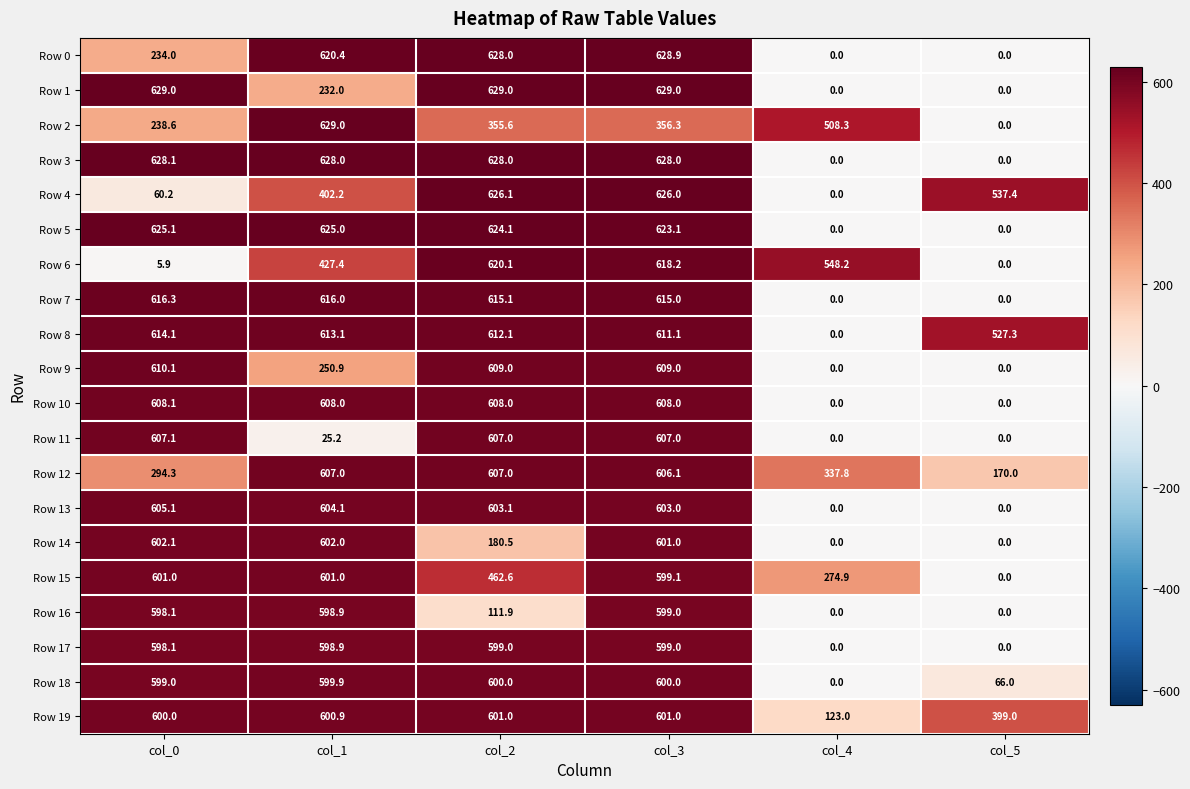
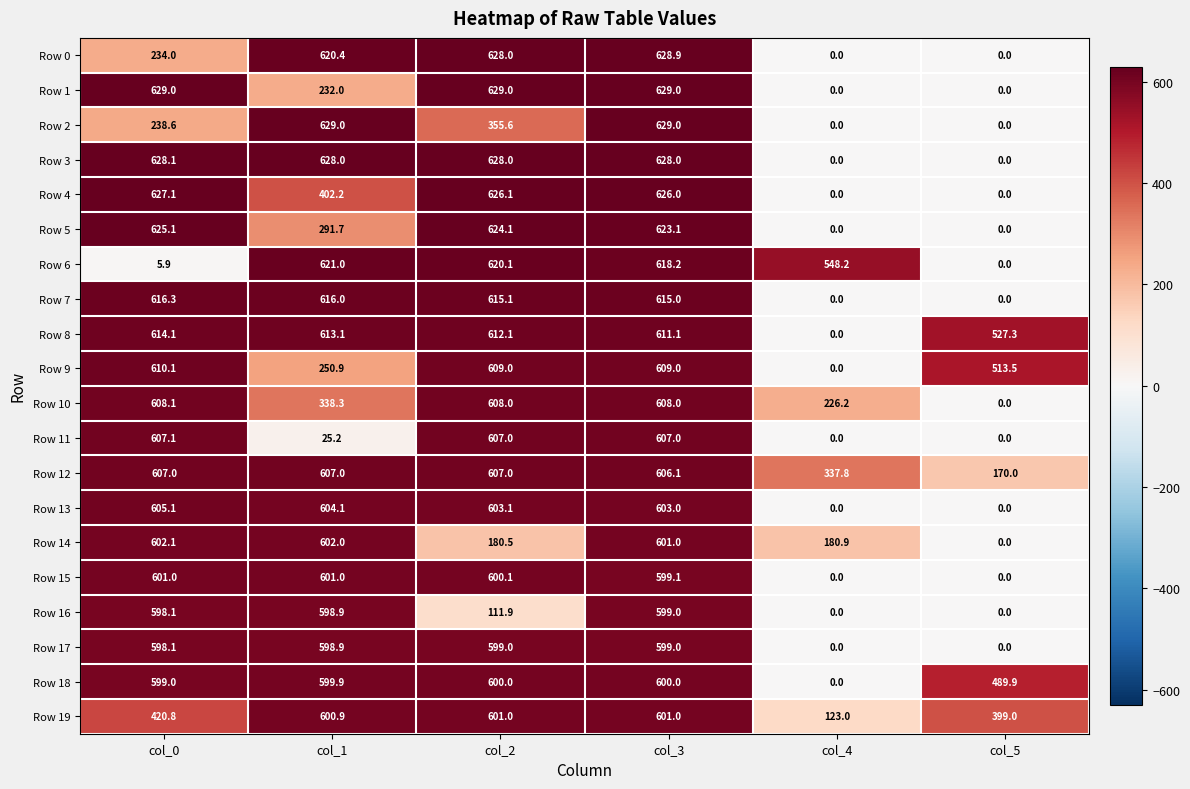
  {
    "Row 0": {
      "col_0": 234.0,
      "col_1": 620.4,
      "col_2": 628.0,
      "col_3": 628.9,
      "col_4": 0.0,
      "col_5": 0.0
    },
    "Row 1": {
      "col_0": 629.0,
      "col_1": 232.0,
      "col_2": 629.0,
      "col_3": 629.0,
      "col_4": 0.0,
      "col_5": 0.0
    },
    "Row 2": {
      "col_0": 238.6,
      "col_1": 629.0,
      "col_2": 355.6,
-     "col_3": 356.3,
-     "col_4": 508.3,
+     "col_3": 629.0,
+     "col_4": 0.0,
      "col_5": 0.0
    },
    "Row 3": {
      "col_0": 628.1,
      "col_1": 628.0,
      "col_2": 628.0,
      "col_3": 628.0,
      "col_4": 0.0,
      "col_5": 0.0
    },
    "Row 4": {
-     "col_0": 60.2,
+     "col_0": 627.1,
      "col_1": 402.2,
      "col_2": 626.1,
      "col_3": 626.0,
      "col_4": 0.0,
-     "col_5": 537.4
+     "col_5": 0.0
    },
    "Row 5": {
      "col_0": 625.1,
-     "col_1": 625.0,
+     "col_1": 291.7,
      "col_2": 624.1,
      "col_3": 623.1,
      "col_4": 0.0,
      "col_5": 0.0
    },
    "Row 6": {
      "col_0": 5.9,
-     "col_1": 427.4,
+     "col_1": 621.0,
      "col_2": 620.1,
      "col_3": 618.2,
      "col_4": 548.2,
      "col_5": 0.0
    },
    "Row 7": {
      "col_0": 616.3,
      "col_1": 616.0,
      "col_2": 615.1,
      "col_3": 615.0,
      "col_4": 0.0,
      "col_5": 0.0
    },
    "Row 8": {
      "col_0": 614.1,
      "col_1": 613.1,
      "col_2": 612.1,
      "col_3": 611.1,
      "col_4": 0.0,
      "col_5": 527.3
    },
    "Row 9": {
      "col_0": 610.1,
      "col_1": 250.9,
      "col_2": 609.0,
      "col_3": 609.0,
      "col_4": 0.0,
-     "col_5": 0.0
+     "col_5": 513.5
    },
    "Row 10": {
      "col_0": 608.1,
-     "col_1": 608.0,
+     "col_1": 338.3,
      "col_2": 608.0,
      "col_3": 608.0,
-     "col_4": 0.0,
+     "col_4": 226.2,
      "col_5": 0.0
    },
    "Row 11": {
      "col_0": 607.1,
      "col_1": 25.2,
      "col_2": 607.0,
      "col_3": 607.0,
      "col_4": 0.0,
      "col_5": 0.0
    },
    "Row 12": {
-     "col_0": 294.3,
+     "col_0": 607.0,
      "col_1": 607.0,
      "col_2": 607.0,
      "col_3": 606.1,
      "col_4": 337.8,
      "col_5": 170.0
    },
    "Row 13": {
      "col_0": 605.1,
      "col_1": 604.1,
      "col_2": 603.1,
      "col_3": 603.0,
      "col_4": 0.0,
      "col_5": 0.0
    },
    "Row 14": {
      "col_0": 602.1,
      "col_1": 602.0,
      "col_2": 180.5,
      "col_3": 601.0,
-     "col_4": 0.0,
+     "col_4": 180.9,
      "col_5": 0.0
    },
    "Row 15": {
      "col_0": 601.0,
      "col_1": 601.0,
-     "col_2": 462.6,
+     "col_2": 600.1,
      "col_3": 599.1,
-     "col_4": 274.9,
+     "col_4": 0.0,
      "col_5": 0.0
    },
    "Row 16": {
      "col_0": 598.1,
      "col_1": 598.9,
      "col_2": 111.9,
      "col_3": 599.0,
      "col_4": 0.0,
      "col_5": 0.0
    },
    "Row 17": {
      "col_0": 598.1,
      "col_1": 598.9,
      "col_2": 599.0,
      "col_3": 599.0,
      "col_4": 0.0,
      "col_5": 0.0
    },
    "Row 18": {
      "col_0": 599.0,
      "col_1": 599.9,
      "col_2": 600.0,
      "col_3": 600.0,
      "col_4": 0.0,
-     "col_5": 66.0
+     "col_5": 489.9
    },
    "Row 19": {
-     "col_0": 600.0,
+     "col_0": 420.8,
      "col_1": 600.9,
      "col_2": 601.0,
      "col_3": 601.0,
      "col_4": 123.0,
      "col_5": 399.0
    }
  }
